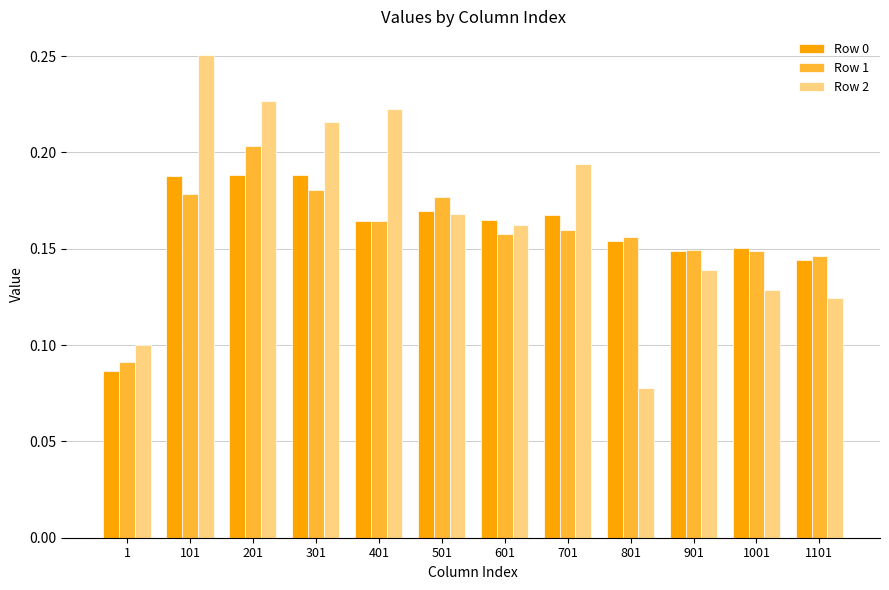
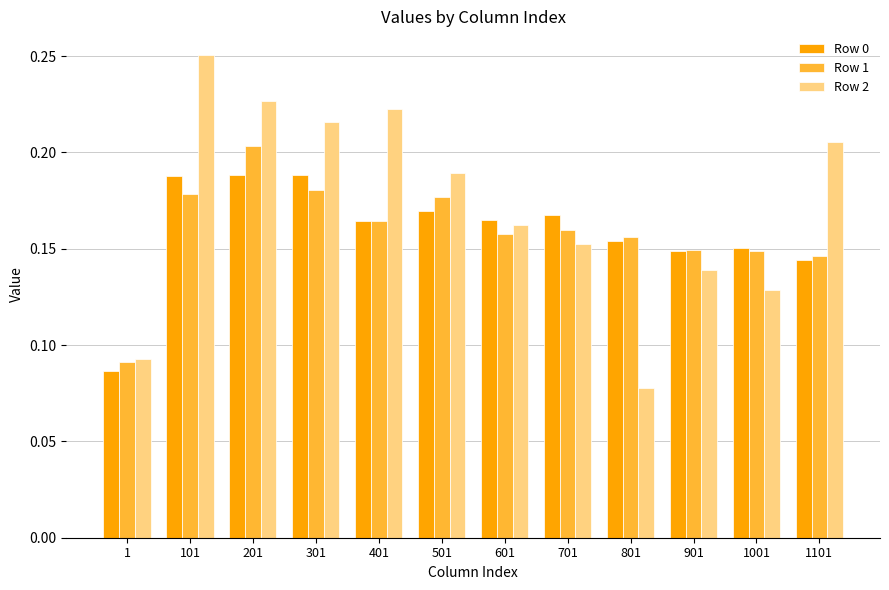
  {
    "Row 2": {
-     "1": 0.100,
+     "1": 0.093,
      "101": 0.250,
      "201": 0.227,
      "301": 0.216,
      "401": 0.222,
-     "501": 0.168,
+     "501": 0.190,
      "601": 0.162,
-     "701": 0.194,
+     "701": 0.153,
      "801": 0.078,
      "901": 0.139,
      "1001": 0.129,
-     "1101": 0.125
+     "1101": 0.205
    }
  }
